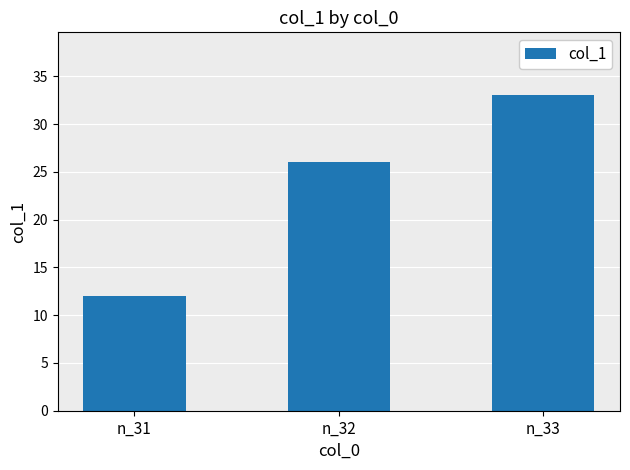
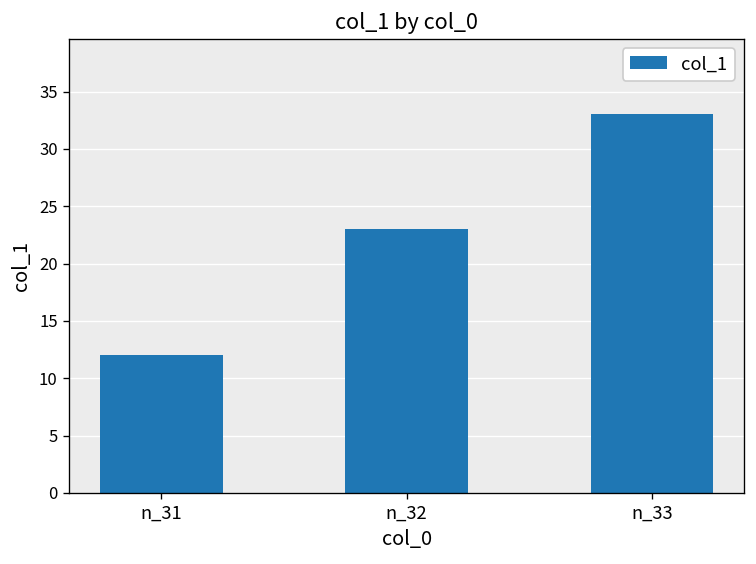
  {
    "n_31": 12,
-   "n_32": 26,
+   "n_32": 23,
    "n_33": 33
  }
